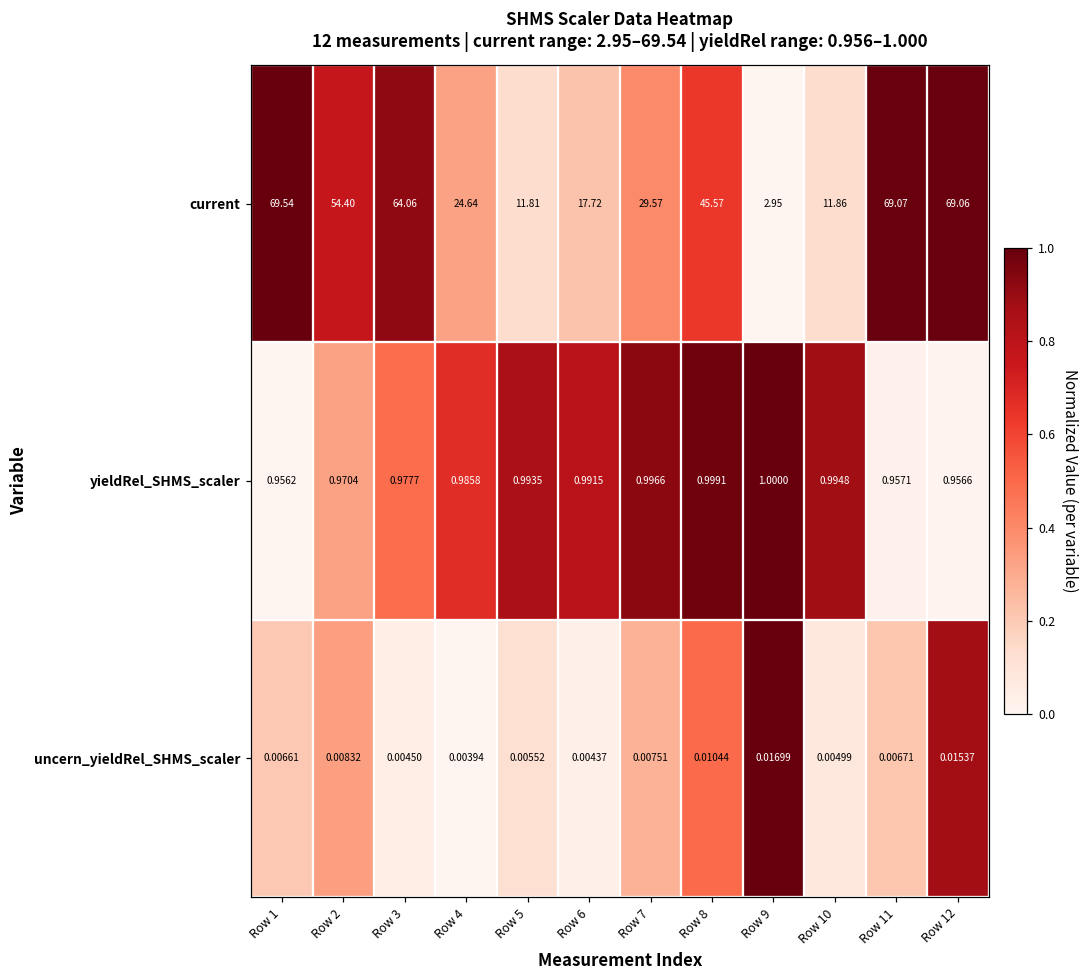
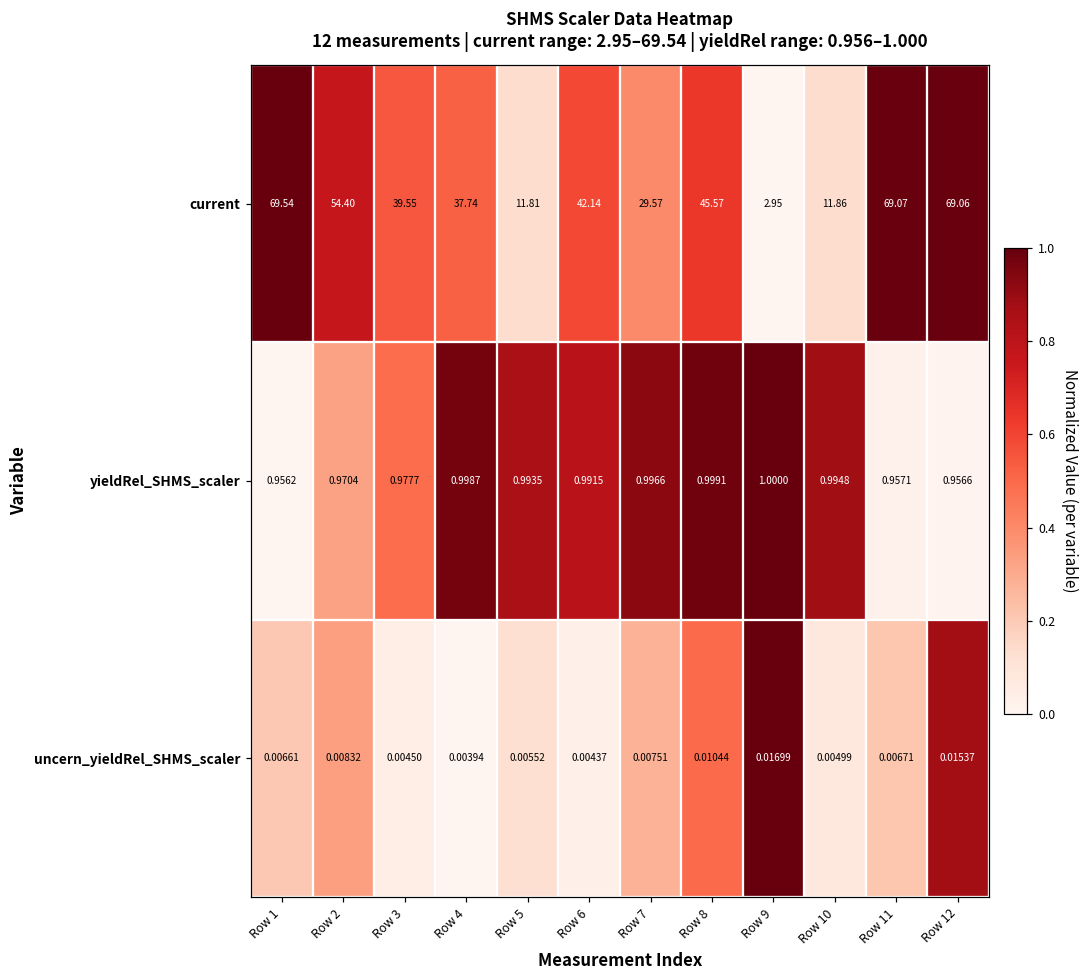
  {
    "current": {
      "Row 1": 69.54,
      "Row 2": 54.40,
-     "Row 3": 64.06,
-     "Row 4": 24.64,
+     "Row 3": 39.55,
+     "Row 4": 37.74,
      "Row 5": 11.81,
-     "Row 6": 17.72,
+     "Row 6": 42.14,
      "Row 7": 29.57,
      "Row 8": 45.57,
      "Row 9": 2.95,
      "Row 10": 11.86,
      "Row 11": 69.07,
      "Row 12": 69.06
    },
    "yieldRel_SHMS_scaler": {
      "Row 1": 0.9562,
      "Row 2": 0.9704,
      "Row 3": 0.9777,
-     "Row 4": 0.9858,
+     "Row 4": 0.9987,
      "Row 5": 0.9935,
      "Row 6": 0.9915,
      "Row 7": 0.9966,
      "Row 8": 0.9991,
      "Row 9": 1.0000,
      "Row 10": 0.9948,
      "Row 11": 0.9571,
      "Row 12": 0.9566
    },
    "uncern_yieldRel_SHMS_scaler": {
      "Row 1": 0.00661,
      "Row 2": 0.00832,
      "Row 3": 0.00450,
      "Row 4": 0.00394,
      "Row 5": 0.00552,
      "Row 6": 0.00437,
      "Row 7": 0.00751,
      "Row 8": 0.01044,
      "Row 9": 0.01699,
      "Row 10": 0.00499,
      "Row 11": 0.00671,
      "Row 12": 0.01537
    }
  }
